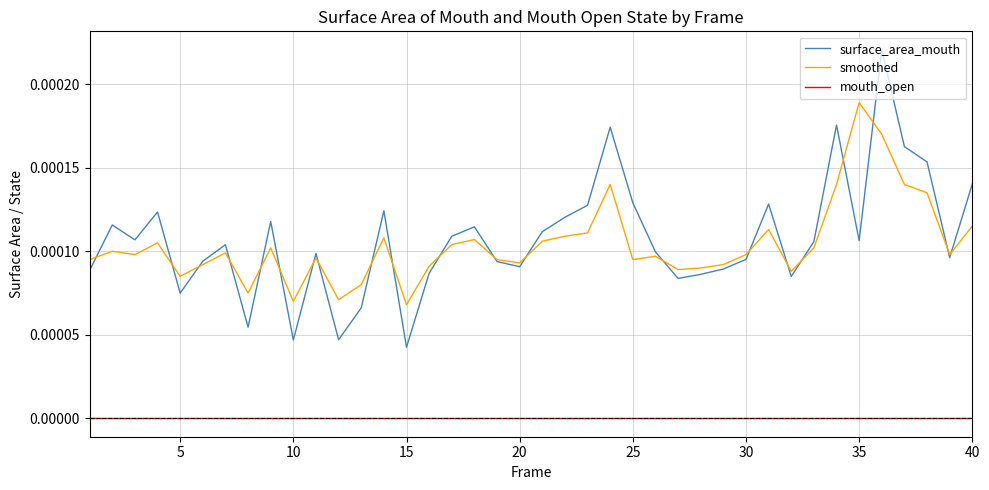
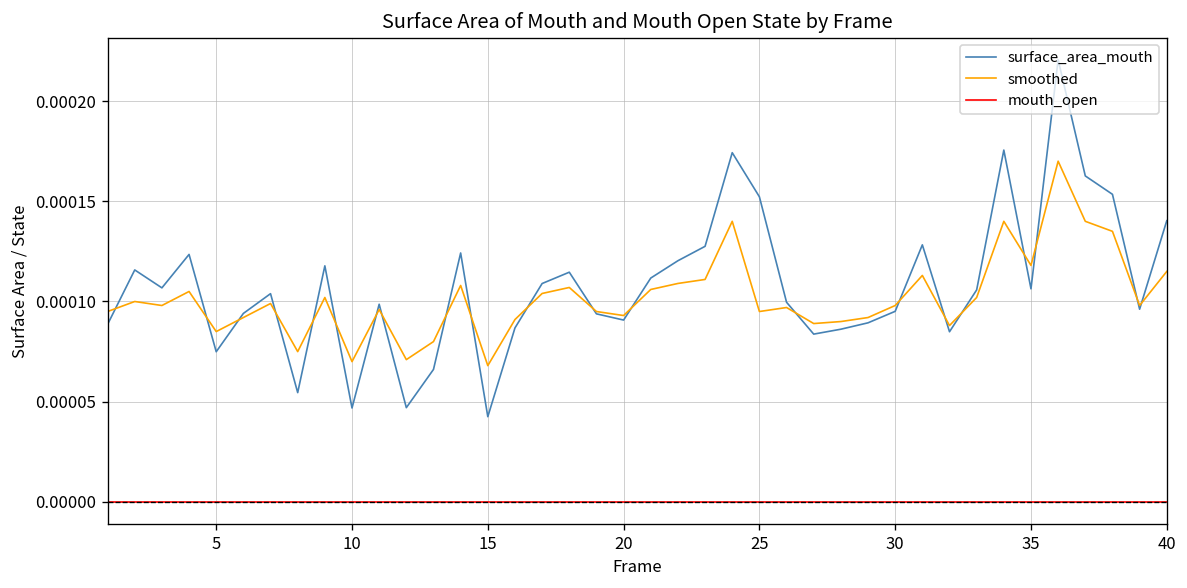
  {
    "surface_area_mouth": {
      "5": 0.000075,
      "10": 0.000047,
      "15": 0.000043,
      "20": 0.000091,
-     "25": 0.000129,
+     "25": 0.000152,
      "30": 0.000095,
      "35": 0.000106,
      "40": 0.000140
    },
    "smoothed": {
      "5": 0.000085,
      "10": 0.000070,
      "15": 0.000068,
      "20": 0.000093,
      "25": 0.000095,
      "30": 0.000098,
-     "35": 0.000189,
+     "35": 0.000118,
      "40": 0.000115
    },
    "mouth_open": {
      "5": 0.000000,
      "10": 0.000000,
      "15": 0.000000,
      "20": 0.000000,
      "25": 0.000000,
      "30": 0.000000,
      "35": 0.000000,
      "40": 0.000000
    }
  }
